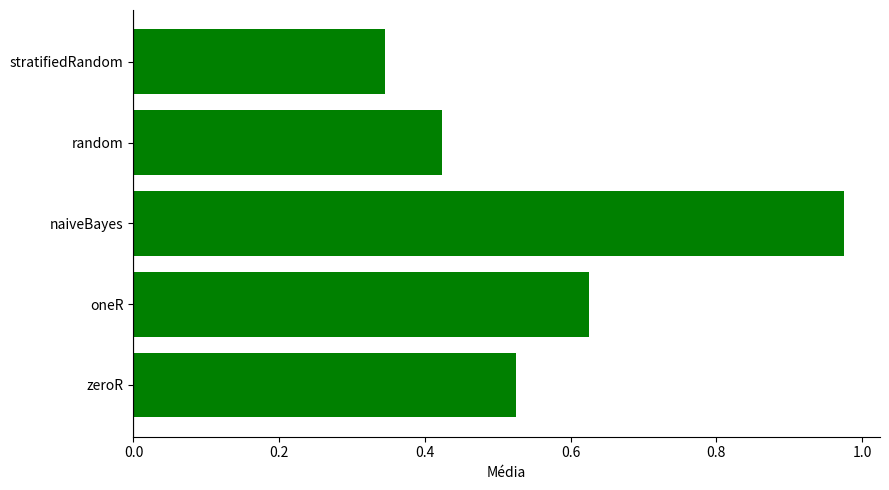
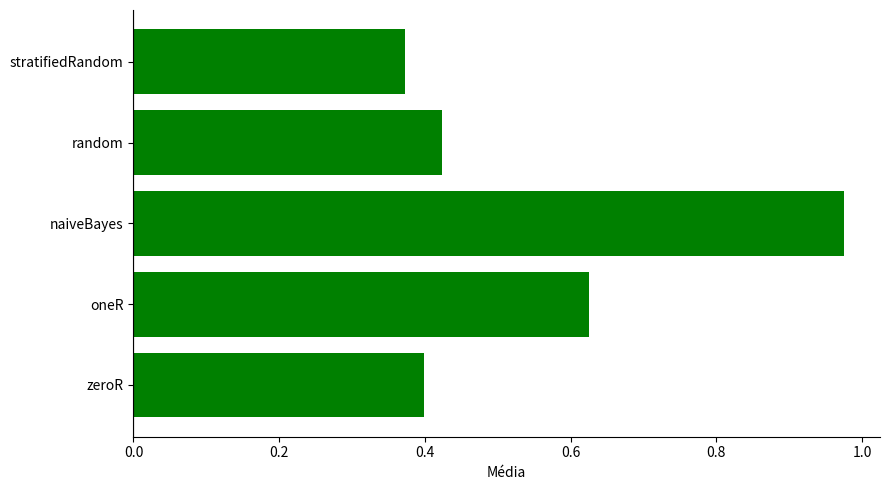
  {
-   "stratifiedRandom": 0.34,
+   "stratifiedRandom": 0.37,
    "random": 0.42,
    "naiveBayes": 0.98,
    "oneR": 0.63,
-   "zeroR": 0.53
+   "zeroR": 0.40
  }
